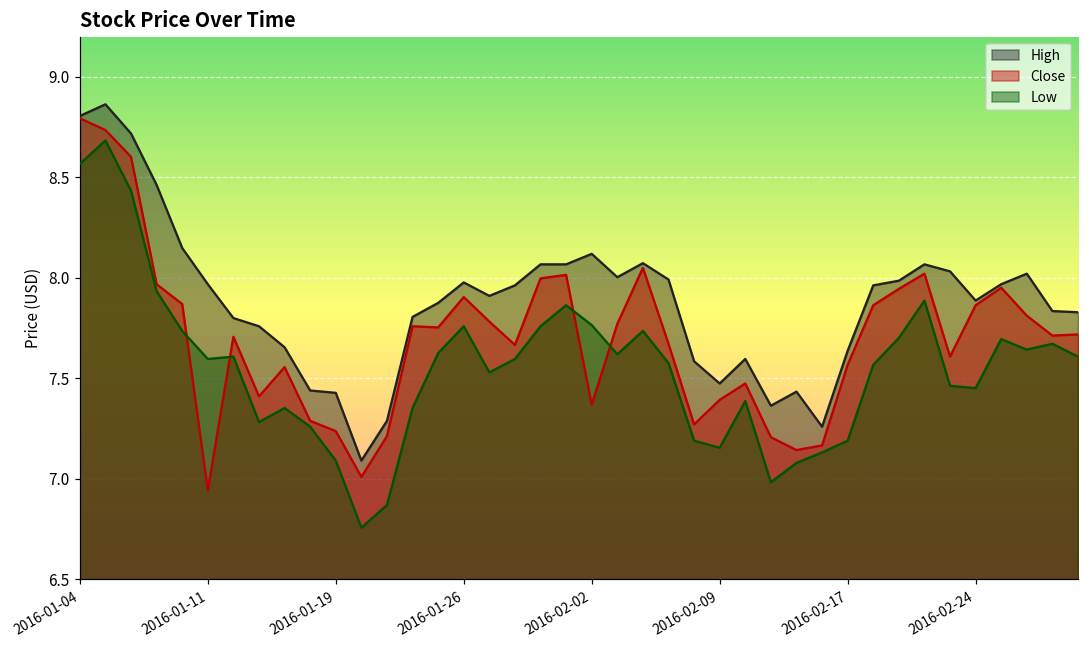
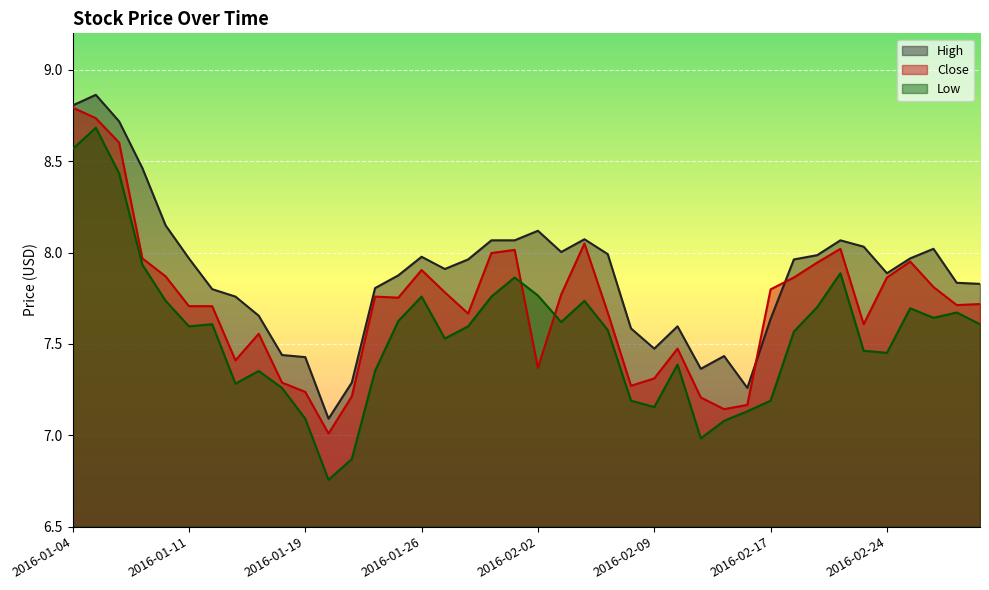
  {
    "Close": {
-     "2016-01-11": 6.94,
+     "2016-01-11": 7.71,
      "2016-01-19": 7.24,
      "2016-01-26": 7.90,
      "2016-02-02": 7.37,
-     "2016-02-09": 7.39,
-     "2016-02-17": 7.57,
+     "2016-02-09": 7.31,
+     "2016-02-17": 7.80,
      "2016-02-24": 7.86
    }
  }
